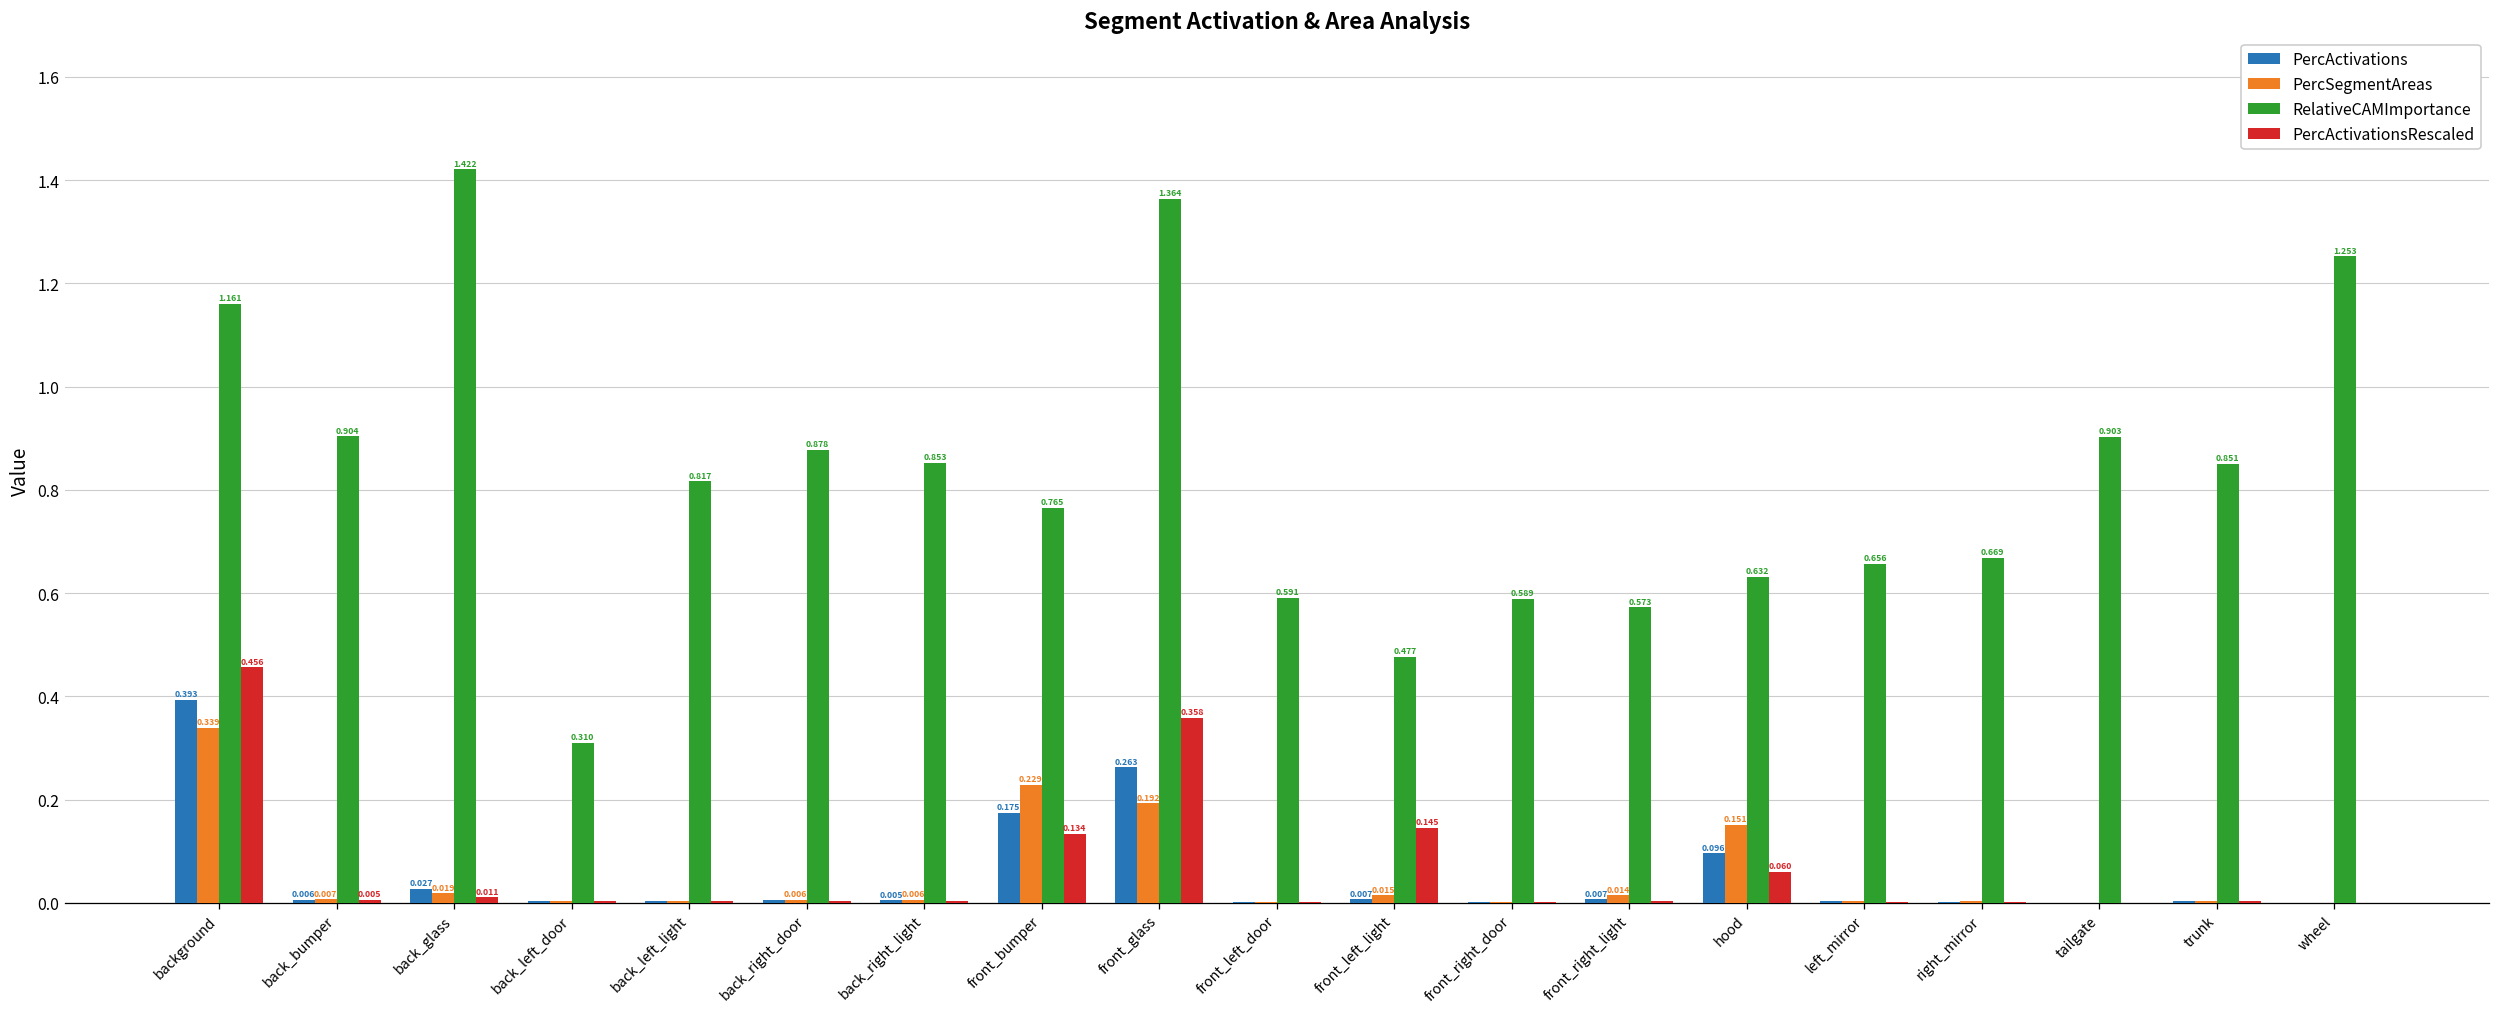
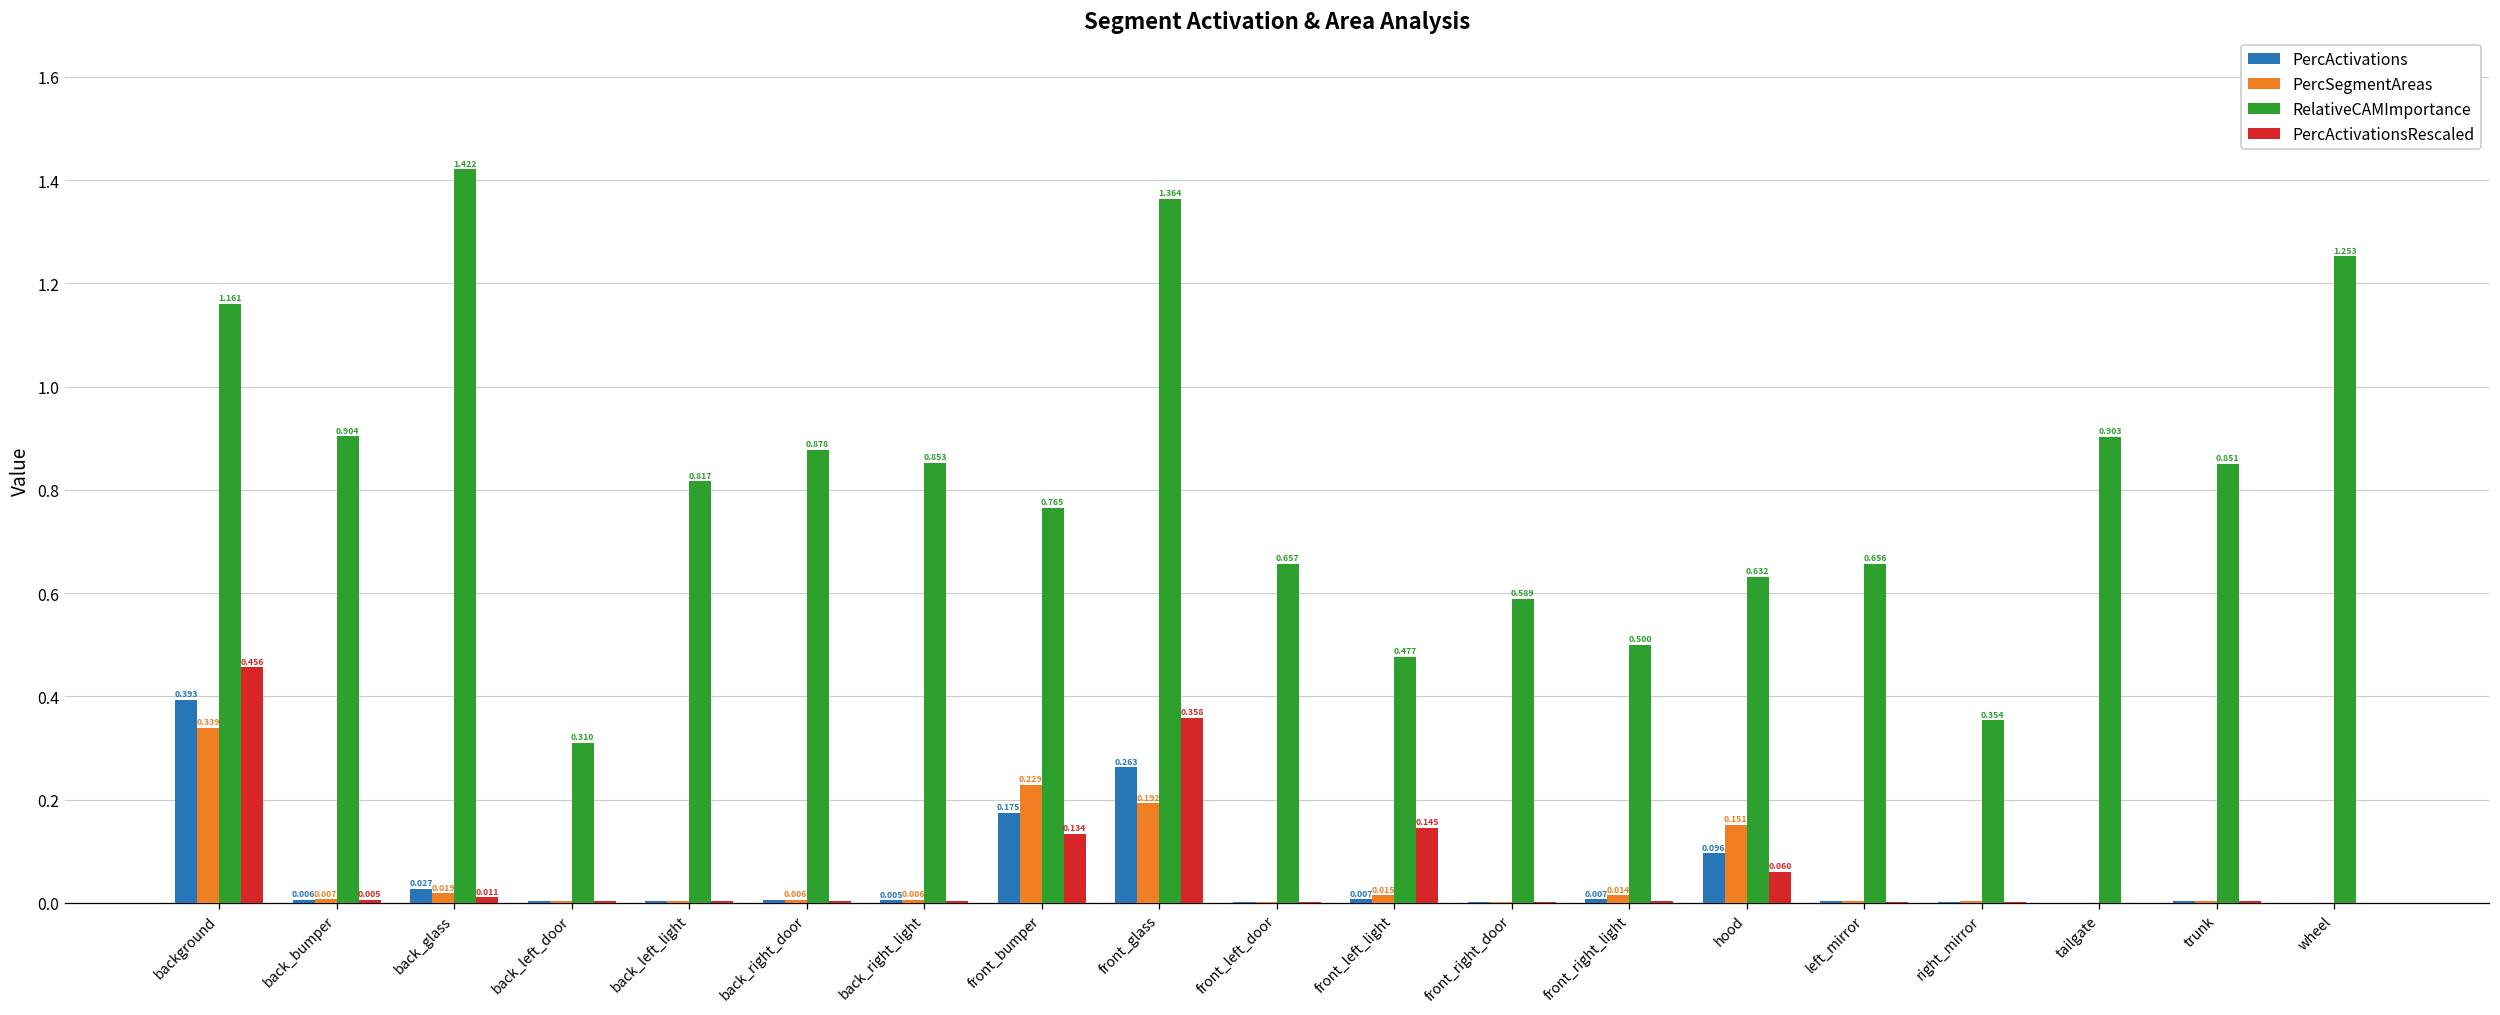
  {
    "PercActivations": {
      "background": 0.393,
      "back_bumper": 0.006,
      "back_glass": 0.027,
      "back_right_light": 0.005,
      "front_bumper": 0.175,
      "front_glass": 0.263,
      "front_left_light": 0.007,
      "front_right_light": 0.007,
      "hood": 0.096
    },
    "PercSegmentAreas": {
      "background": 0.339,
      "back_bumper": 0.007,
      "back_glass": 0.019,
      "back_right_door": 0.006,
      "back_right_light": 0.006,
      "front_bumper": 0.229,
      "front_glass": 0.192,
      "front_left_light": 0.015,
      "front_right_light": 0.014,
      "hood": 0.151
    },
    "RelativeCAMImportance": {
      "background": 1.161,
      "back_bumper": 0.904,
      "back_glass": 1.422,
      "back_left_door": 0.310,
      "back_left_light": 0.817,
      "back_right_door": 0.878,
      "back_right_light": 0.853,
      "front_bumper": 0.765,
      "front_glass": 1.364,
-     "front_left_door": 0.591,
+     "front_left_door": 0.657,
      "front_left_light": 0.477,
      "front_right_door": 0.589,
-     "front_right_light": 0.573,
+     "front_right_light": 0.500,
      "hood": 0.632,
      "left_mirror": 0.656,
-     "right_mirror": 0.669,
+     "right_mirror": 0.354,
      "tailgate": 0.903,
      "trunk": 0.851,
      "wheel": 1.253
    },
    "PercActivationsRescaled": {
      "background": 0.456,
      "back_bumper": 0.005,
      "back_glass": 0.011,
      "front_bumper": 0.134,
      "front_glass": 0.358,
      "front_left_light": 0.145,
      "hood": 0.060
    }
  }
